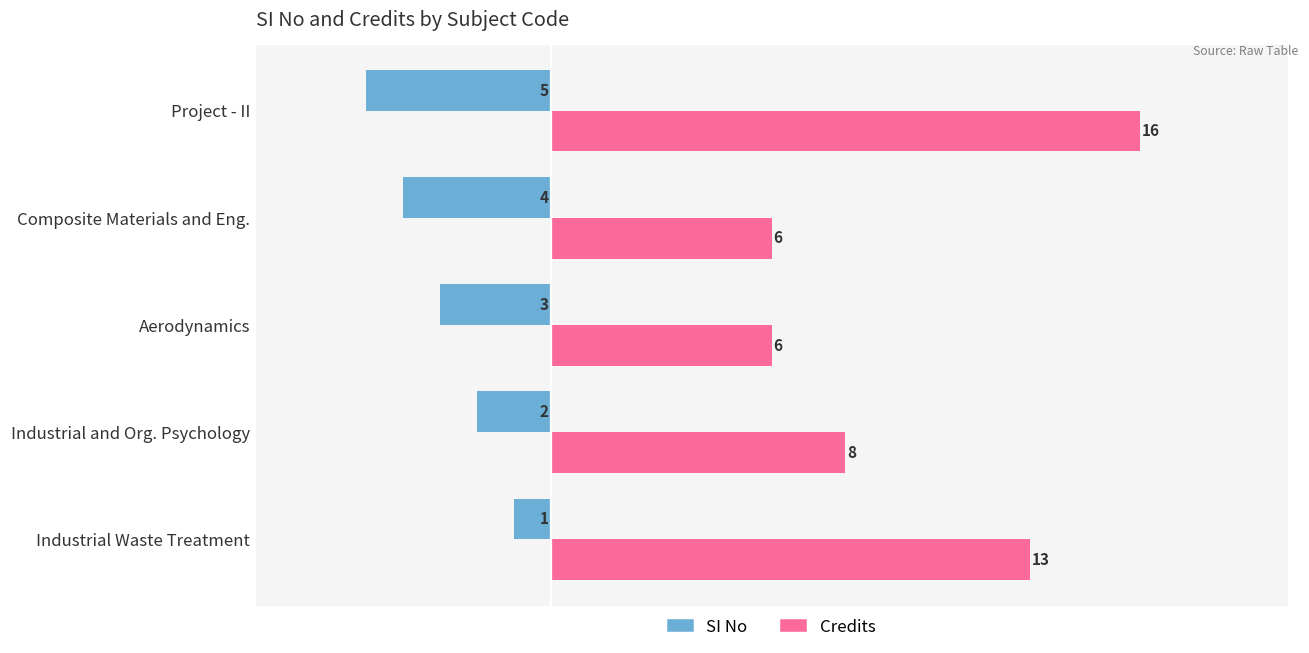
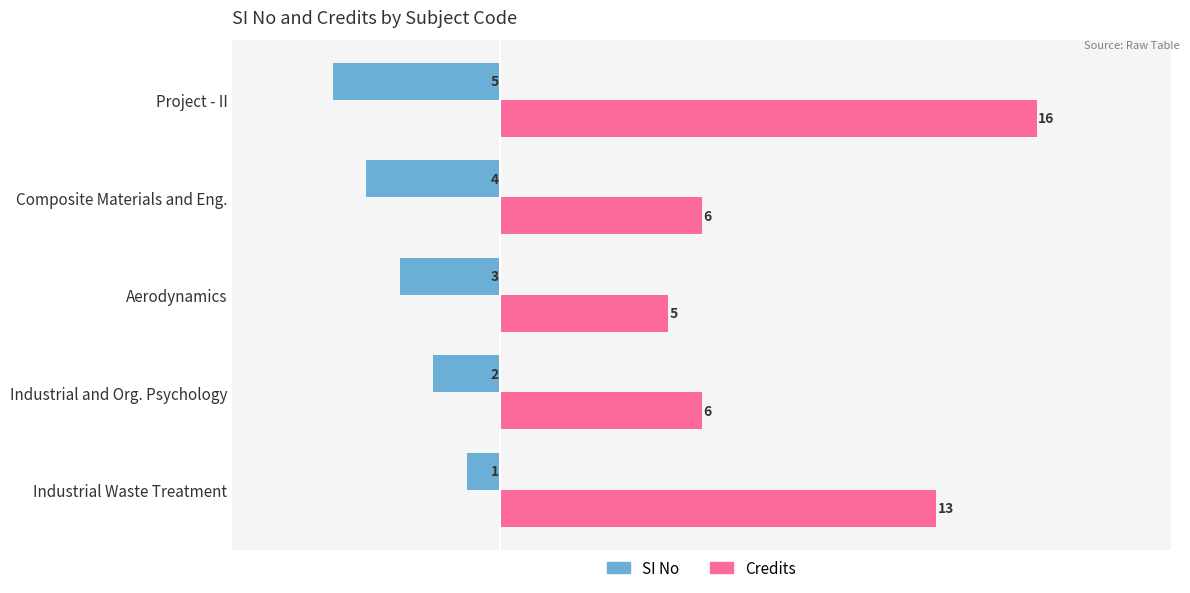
  {
    "Credits": {
      "Project - II": 16,
      "Composite Materials and Eng.": 6,
-     "Aerodynamics": 6,
-     "Industrial and Org. Psychology": 8,
+     "Aerodynamics": 5,
+     "Industrial and Org. Psychology": 6,
      "Industrial Waste Treatment": 13
    }
  }
